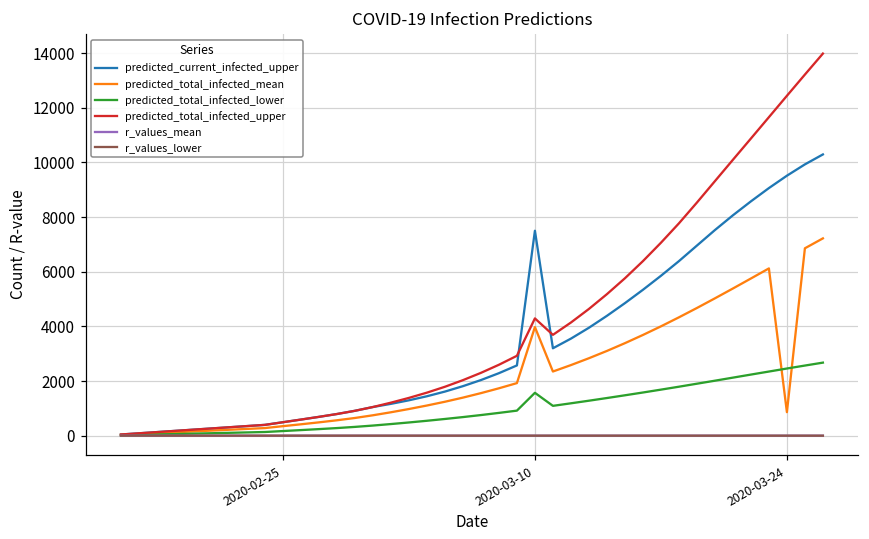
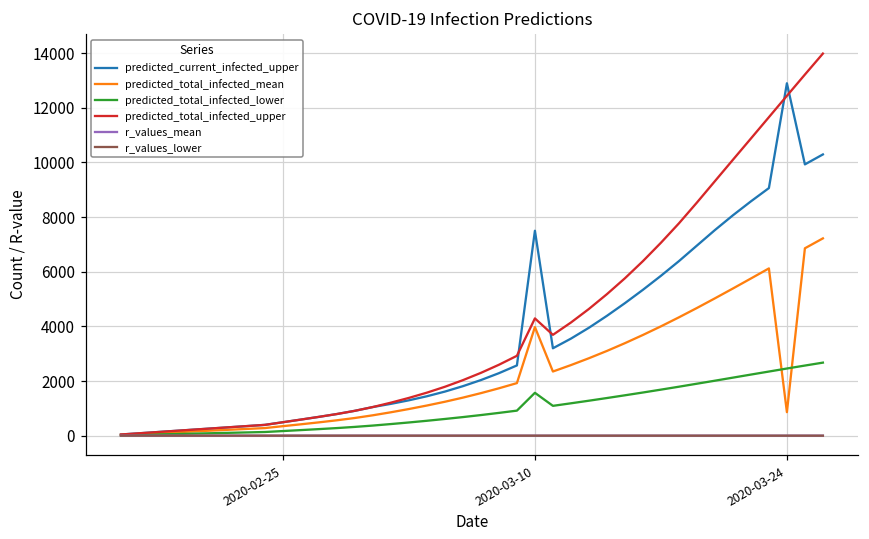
  {
    "predicted_current_infected_upper": {
      "2020-03-10": 7500,
-     "2020-03-24": 9500
+     "2020-03-24": 12900
    },
    "predicted_total_infected_mean": {
      "2020-02-25": 300,
      "2020-03-10": 4000,
      "2020-03-24": 900
    },
    "predicted_total_infected_lower": {
      "2020-02-25": 200,
      "2020-03-10": 1600,
      "2020-03-24": 2500
    },
    "predicted_total_infected_upper": {
      "2020-03-10": 4300,
      "2020-03-24": 12400
    },
    "r_values_lower": {
      "2020-02-25": 0,
      "2020-03-10": 0,
      "2020-03-24": 0
    }
  }
